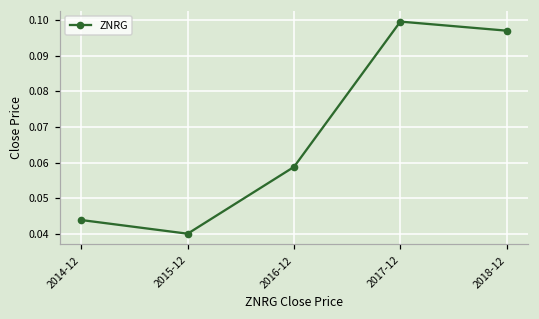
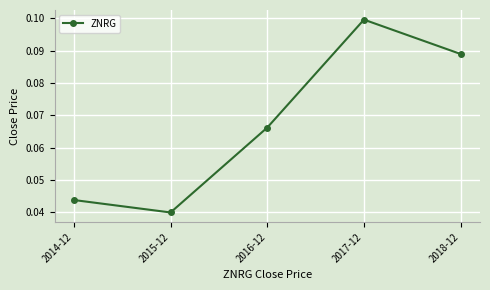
  {
    "2014-12": 0.044,
    "2015-12": 0.040,
-   "2016-12": 0.059,
+   "2016-12": 0.066,
    "2017-12": 0.100,
-   "2018-12": 0.097
+   "2018-12": 0.089
  }
